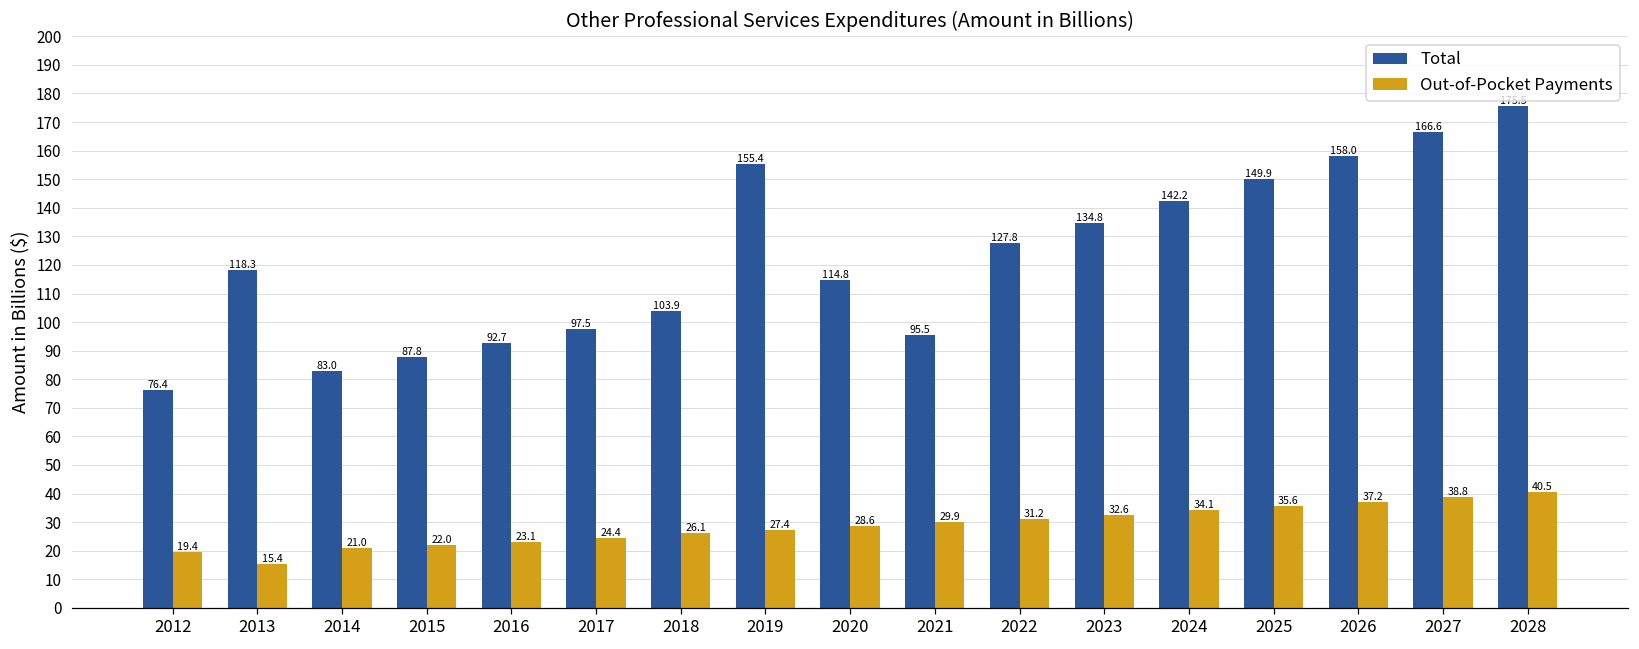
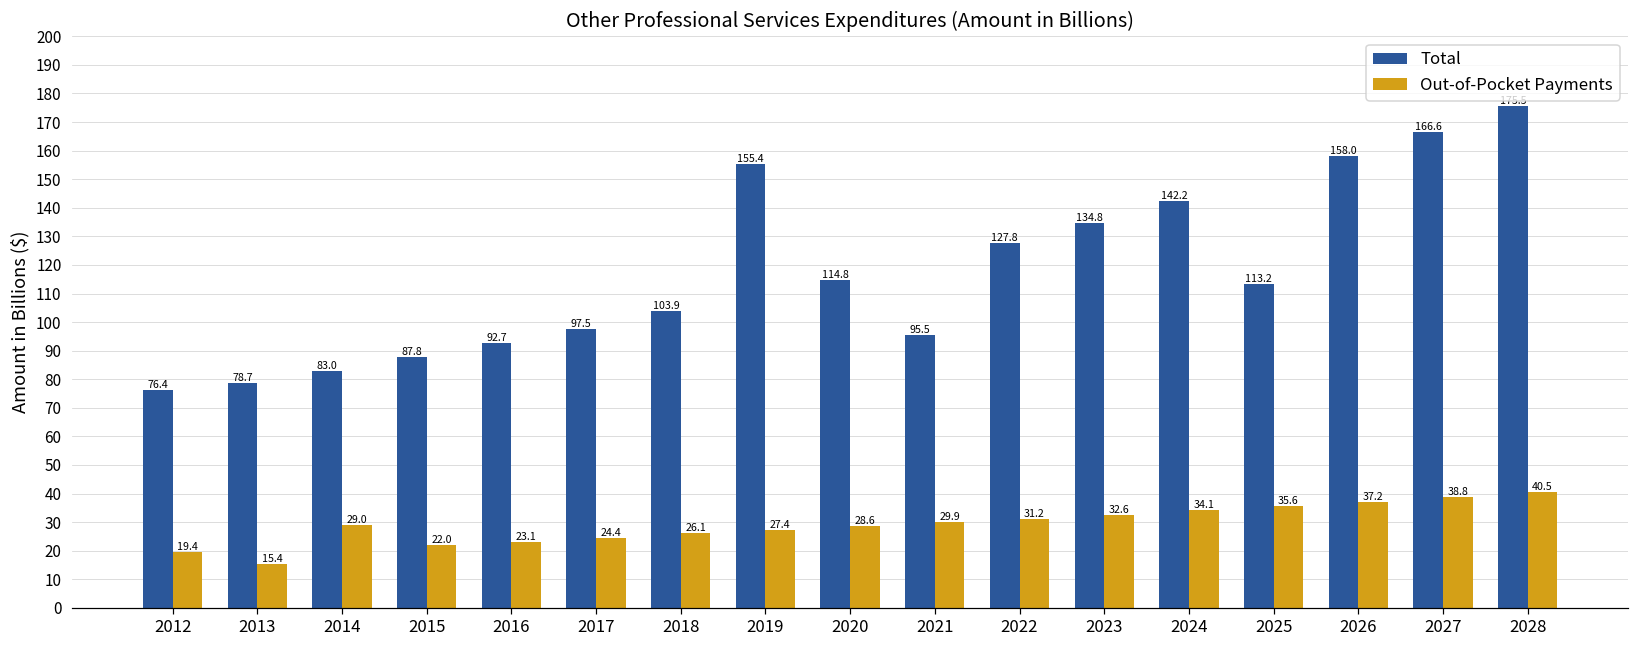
  {
    "Total": {
      "2012": 76.4,
-     "2013": 118.3,
+     "2013": 78.7,
      "2014": 83.0,
      "2015": 87.8,
      "2016": 92.7,
      "2017": 97.5,
      "2018": 103.9,
      "2019": 155.4,
      "2020": 114.8,
      "2021": 95.5,
      "2022": 127.8,
      "2023": 134.8,
      "2024": 142.2,
-     "2025": 149.9,
+     "2025": 113.2,
      "2026": 158.0,
      "2027": 166.6
    },
    "Out-of-Pocket Payments": {
      "2012": 19.4,
      "2013": 15.4,
-     "2014": 21.0,
+     "2014": 29.0,
      "2015": 22.0,
      "2016": 23.1,
      "2017": 24.4,
      "2018": 26.1,
      "2019": 27.4,
      "2020": 28.6,
      "2021": 29.9,
      "2022": 31.2,
      "2023": 32.6,
      "2024": 34.1,
      "2025": 35.6,
      "2026": 37.2,
      "2027": 38.8,
      "2028": 40.5
    }
  }
